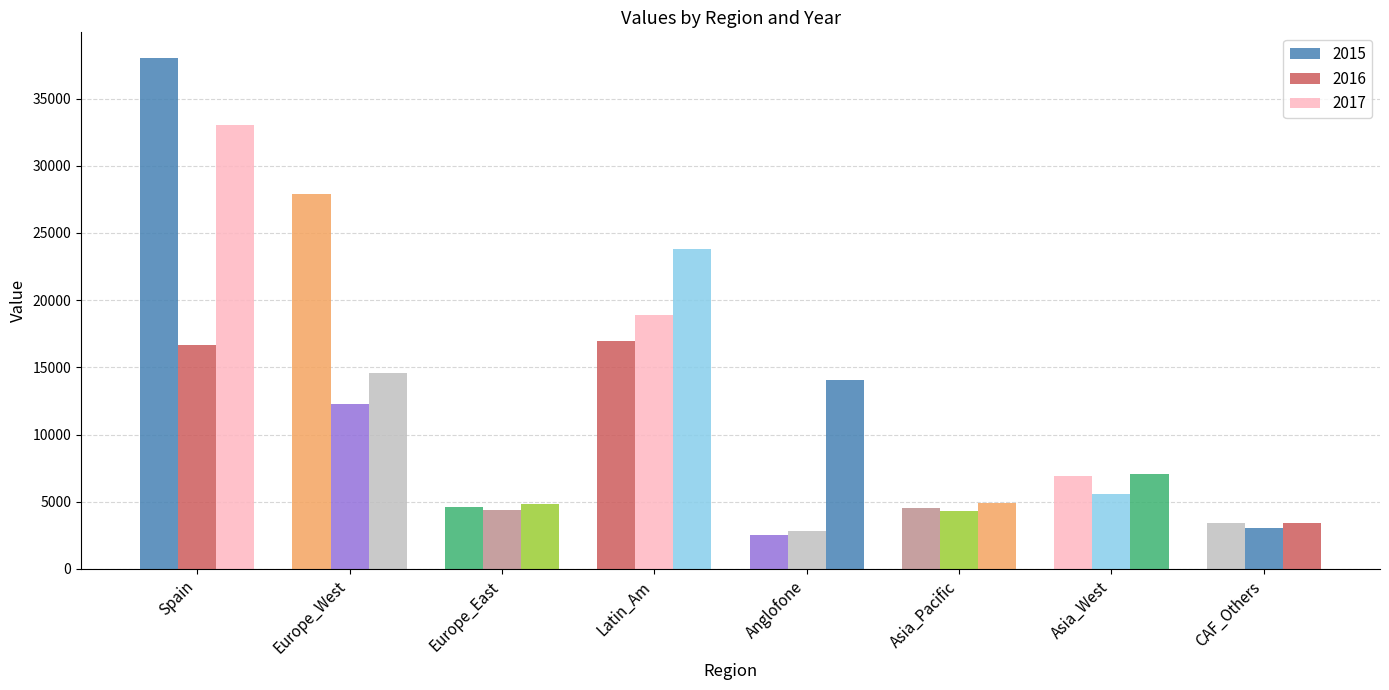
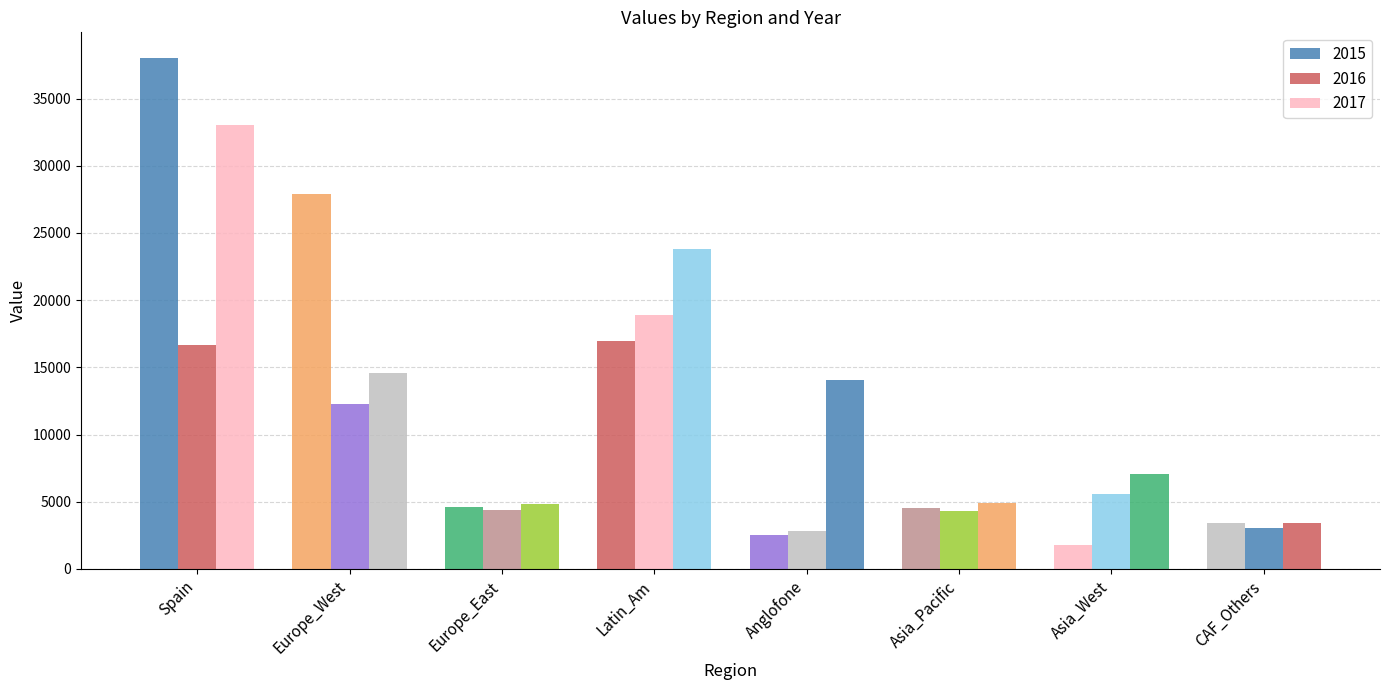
  {
    "2015": {
      "Spain": 38000,
      "Europe_West": 27900,
      "Europe_East": 4600,
      "Latin_Am": 17000,
      "Anglofone": 2500,
      "Asia_Pacific": 4500,
-     "Asia_West": 6900,
+     "Asia_West": 1800,
      "CAF_Others": 3400
    },
    "2016": {
      "Spain": 16700,
      "Europe_West": 12200,
      "Europe_East": 4400,
      "Latin_Am": 18900,
      "Anglofone": 2800,
      "Asia_Pacific": 4300,
      "Asia_West": 5600,
      "CAF_Others": 3100
    },
    "2017": {
      "Spain": 33000,
      "Europe_West": 14600,
      "Europe_East": 4900,
      "Latin_Am": 23800,
      "Anglofone": 14100,
      "Asia_Pacific": 4900,
      "Asia_West": 7100,
      "CAF_Others": 3400
    }
  }
